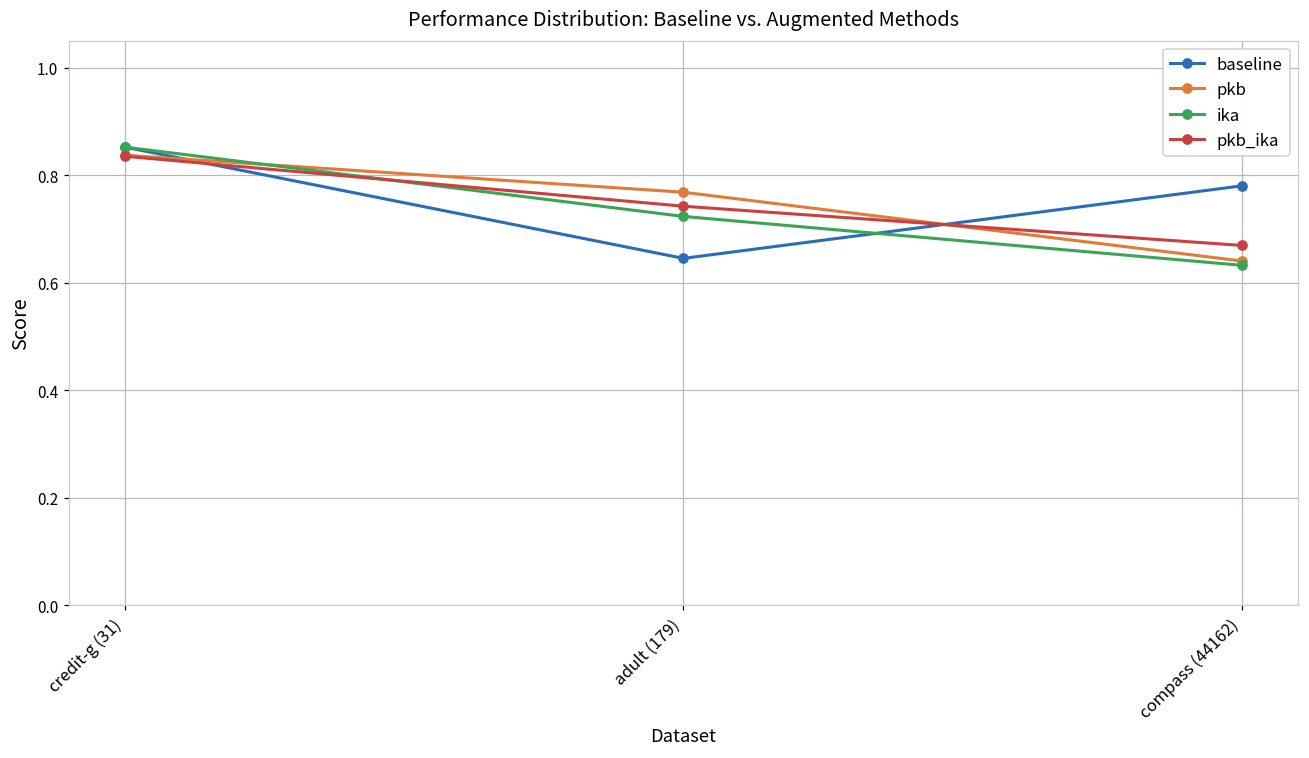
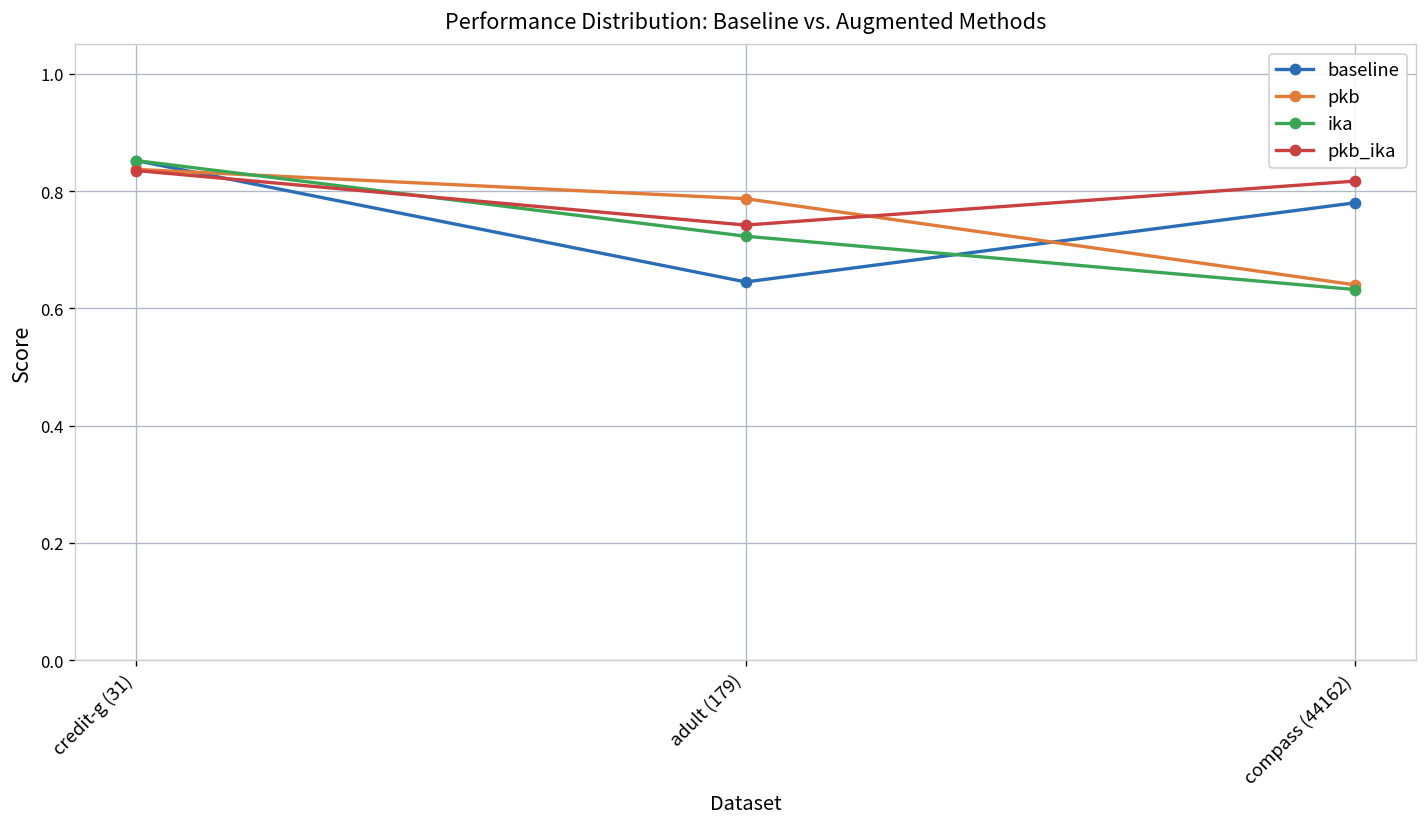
  {
    "baseline": {
      "adult (179)": 0.65,
      "compass (44162)": 0.78
    },
    "pkb": {
-     "adult (179)": 0.77,
+     "adult (179)": 0.79,
      "compass (44162)": 0.64
    },
    "ika": {
      "adult (179)": 0.72,
      "compass (44162)": 0.63
    },
    "pkb_ika": {
      "adult (179)": 0.74,
-     "compass (44162)": 0.67
+     "compass (44162)": 0.82
    }
  }
